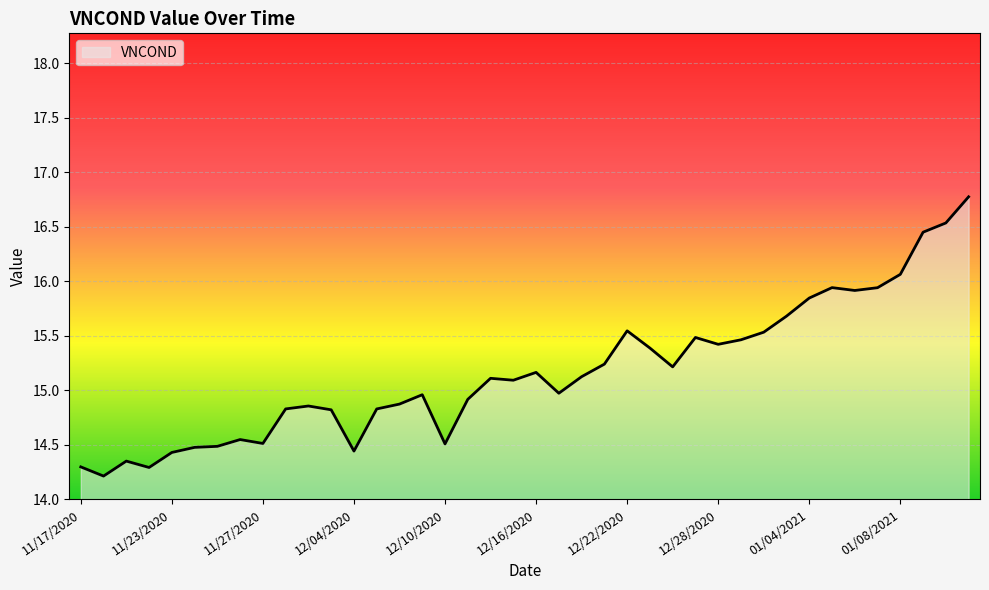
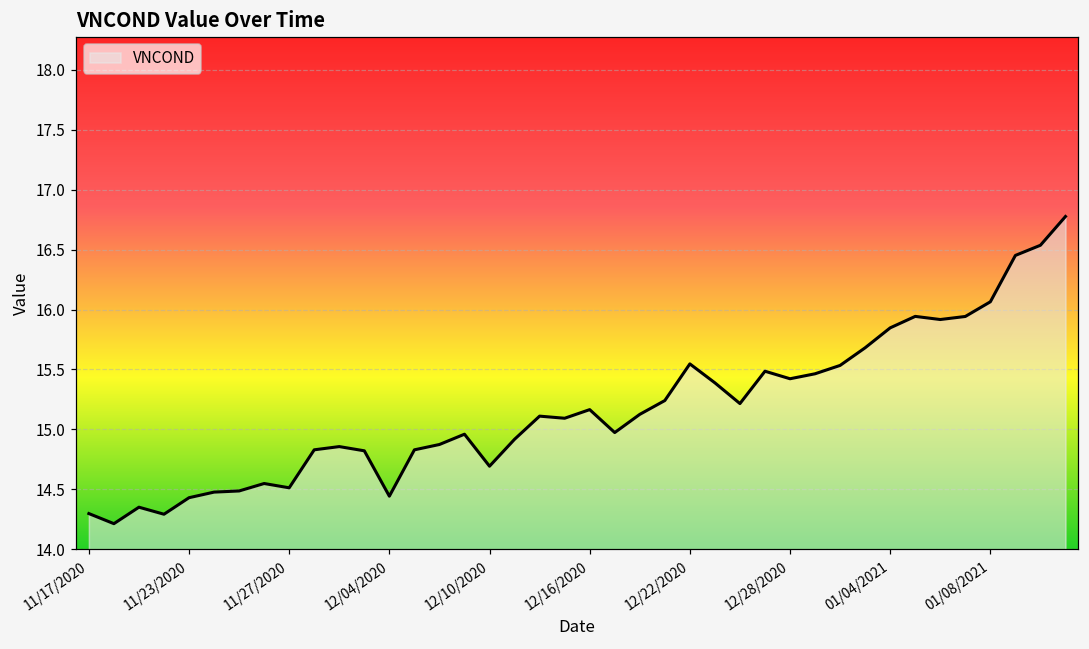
  {
    "11/17/2020": 14.30,
    "11/23/2020": 14.43,
    "11/27/2020": 14.51,
    "12/04/2020": 14.44,
-   "12/10/2020": 14.51,
+   "12/10/2020": 14.69,
    "12/16/2020": 15.17,
    "12/22/2020": 15.55,
    "12/28/2020": 15.42,
    "01/04/2021": 15.85,
    "01/08/2021": 16.06
  }
